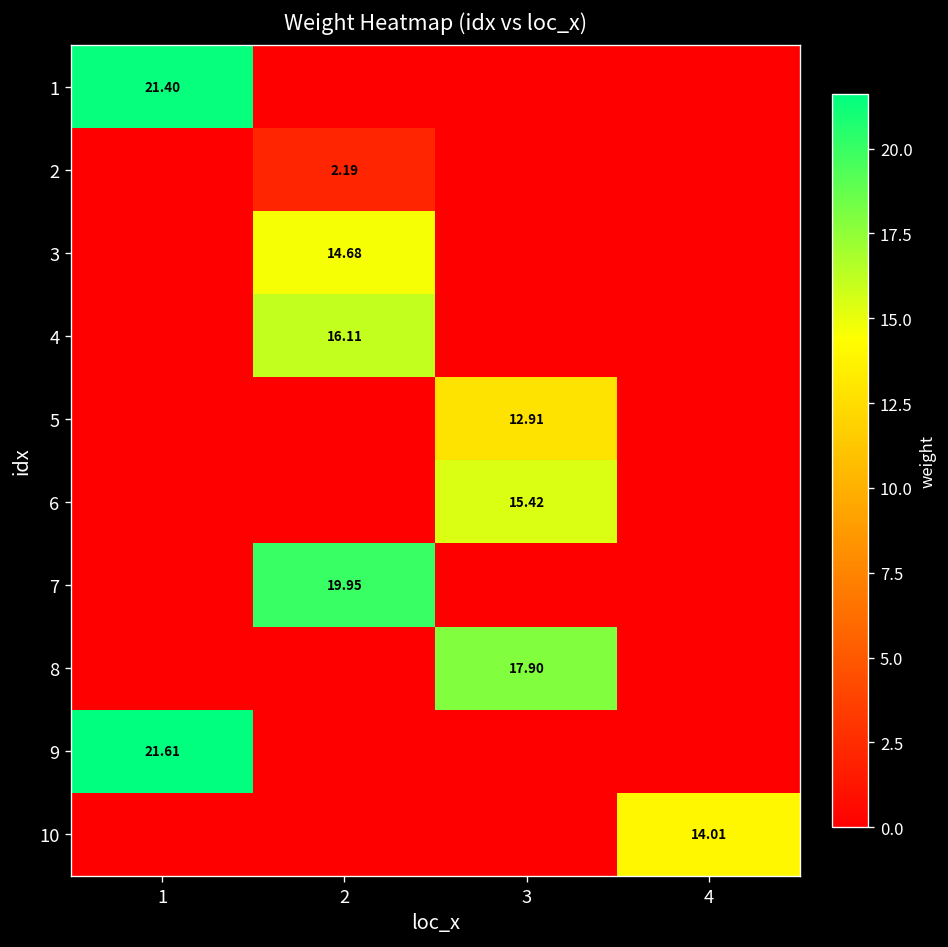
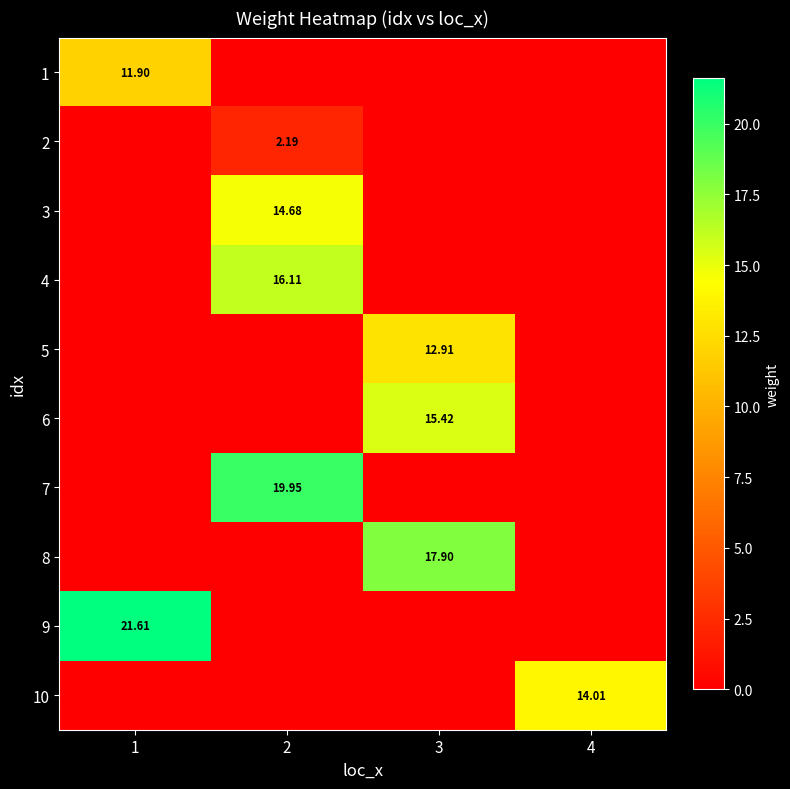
  {
    "1": {
-     "1": 21.40
+     "1": 11.90
    },
    "2": {
      "2": 2.19
    },
    "3": {
      "2": 14.68
    },
    "4": {
      "2": 16.11
    },
    "5": {
      "3": 12.91
    },
    "6": {
      "3": 15.42
    },
    "7": {
      "2": 19.95
    },
    "8": {
      "3": 17.90
    },
    "9": {
      "1": 21.61
    },
    "10": {
      "4": 14.01
    }
  }
